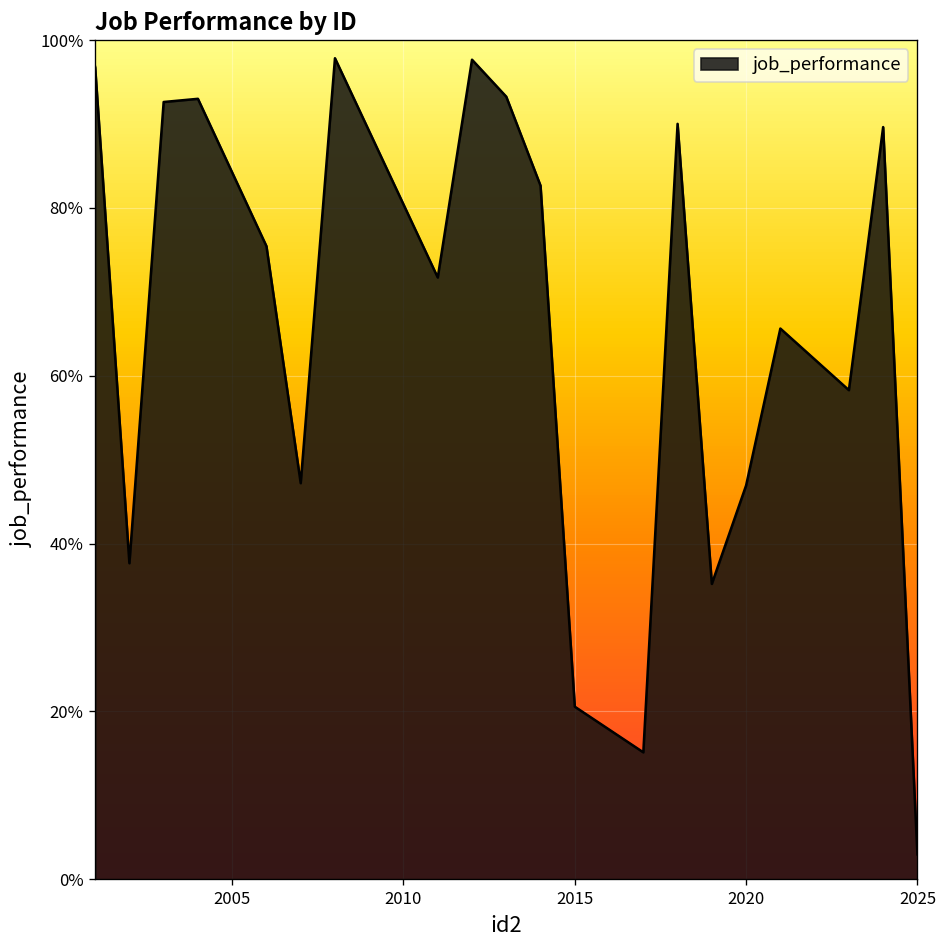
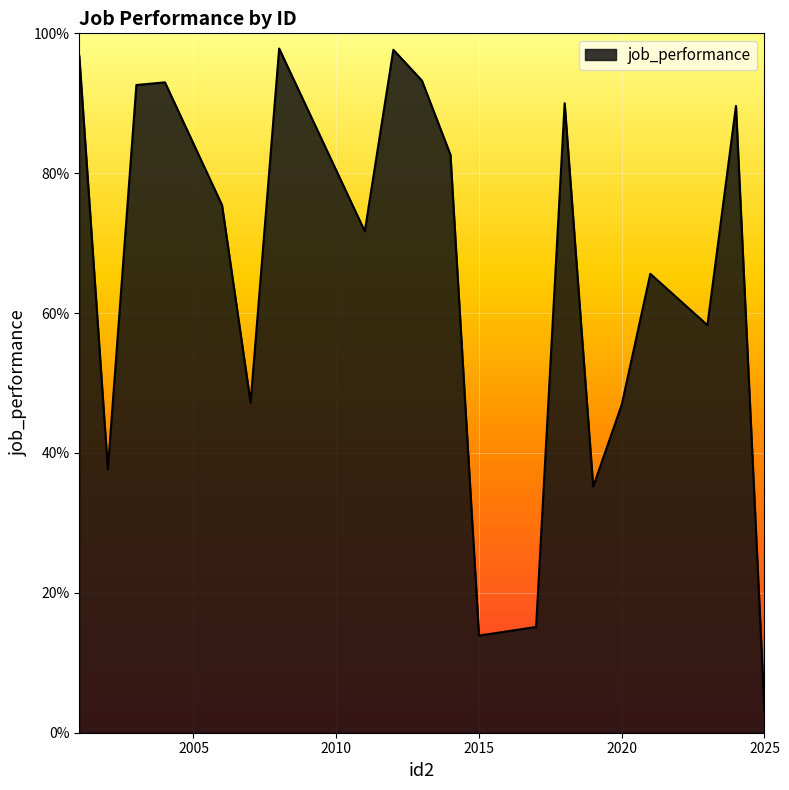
  {
-   "2015": "21%",
+   "2015": "14%",
    "2020": "47%",
    "2025": "3%"
  }
